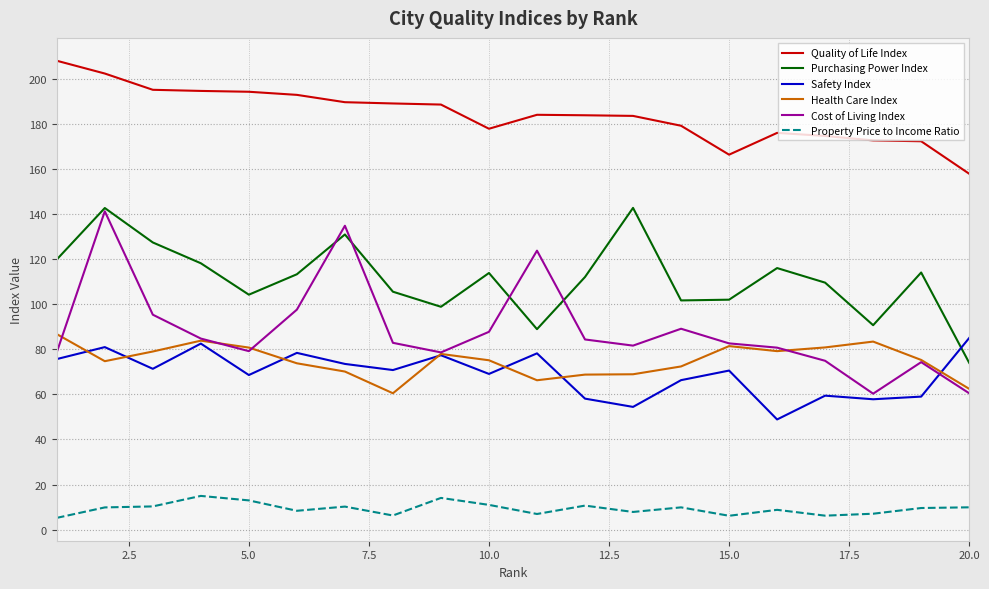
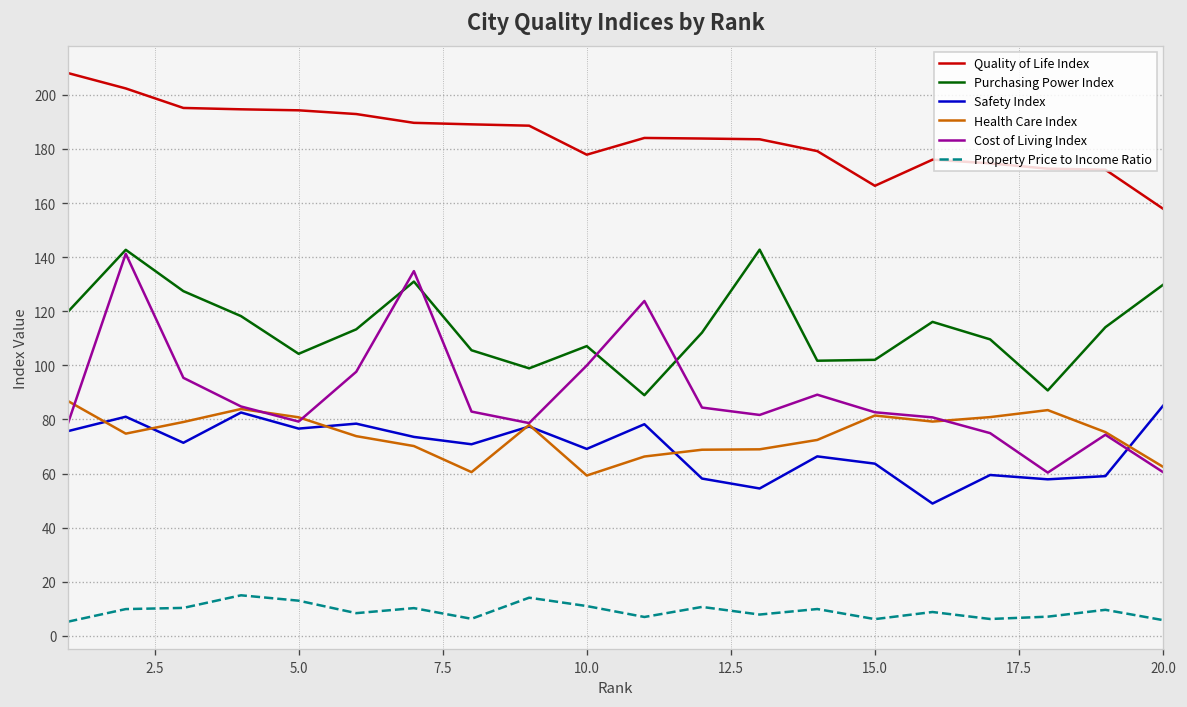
  {
    "Quality of Life Index": {
      "5.0": 194,
      "10.0": 178,
      "15.0": 166,
      "20.0": 158
    },
    "Purchasing Power Index": {
      "5.0": 104,
-     "10.0": 114,
+     "10.0": 107,
      "15.0": 102,
-     "20.0": 74
+     "20.0": 130
    },
    "Safety Index": {
-     "5.0": 69,
+     "5.0": 77,
      "10.0": 69,
-     "15.0": 71,
+     "15.0": 64,
      "20.0": 85
    },
    "Health Care Index": {
      "5.0": 81,
-     "10.0": 75,
+     "10.0": 59,
      "15.0": 81,
      "20.0": 62
    },
    "Cost of Living Index": {
      "5.0": 79,
-     "10.0": 88,
+     "10.0": 100,
      "15.0": 83,
      "20.0": 61
    },
    "Property Price to Income Ratio": {
      "5.0": 13,
      "10.0": 11,
      "15.0": 6,
-     "20.0": 10
+     "20.0": 6
    }
  }
